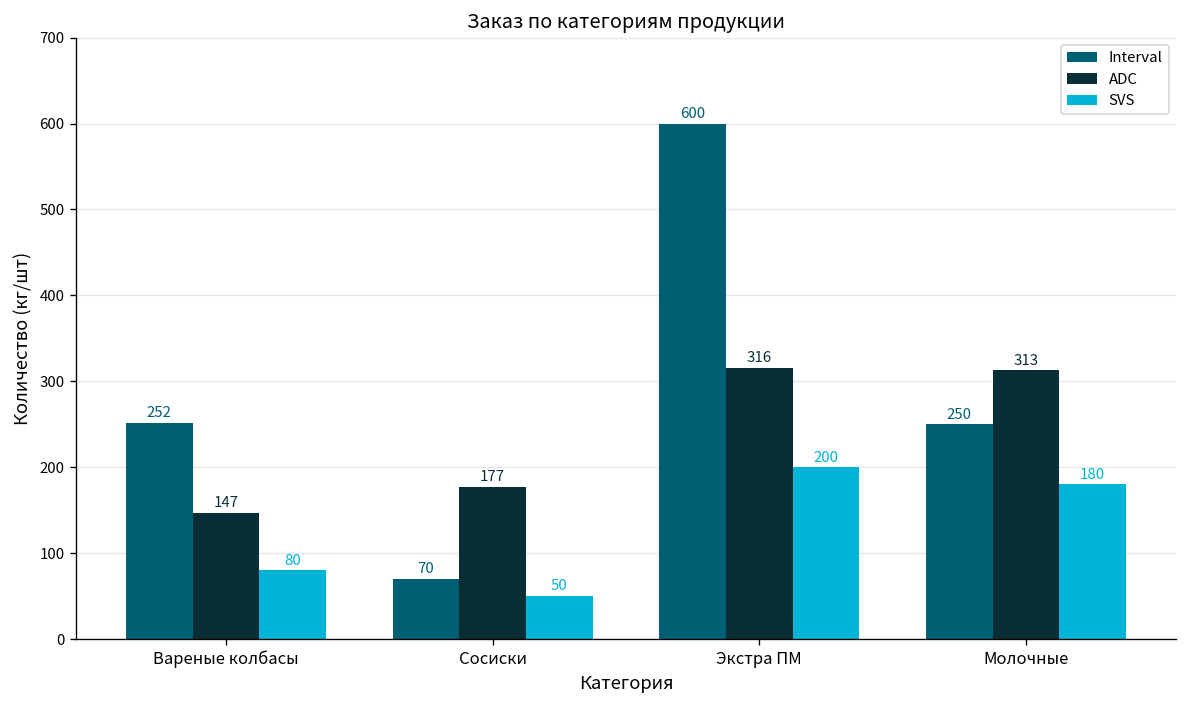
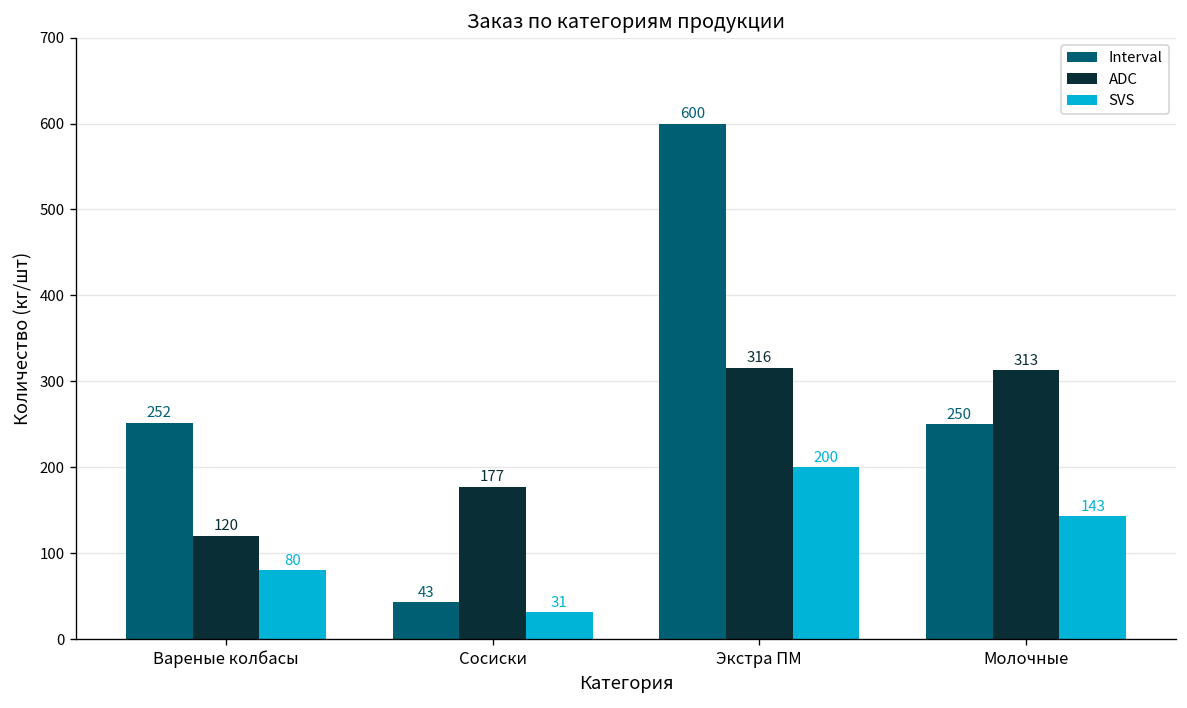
  {
    "Interval": {
      "Вареные колбасы": 252,
-     "Сосиски": 70,
+     "Сосиски": 43,
      "Экстра ПМ": 600,
      "Молочные": 250
    },
    "ADC": {
-     "Вареные колбасы": 147,
+     "Вареные колбасы": 120,
      "Сосиски": 177,
      "Экстра ПМ": 316,
      "Молочные": 313
    },
    "SVS": {
      "Вареные колбасы": 80,
-     "Сосиски": 50,
+     "Сосиски": 31,
      "Экстра ПМ": 200,
-     "Молочные": 180
+     "Молочные": 143
    }
  }
